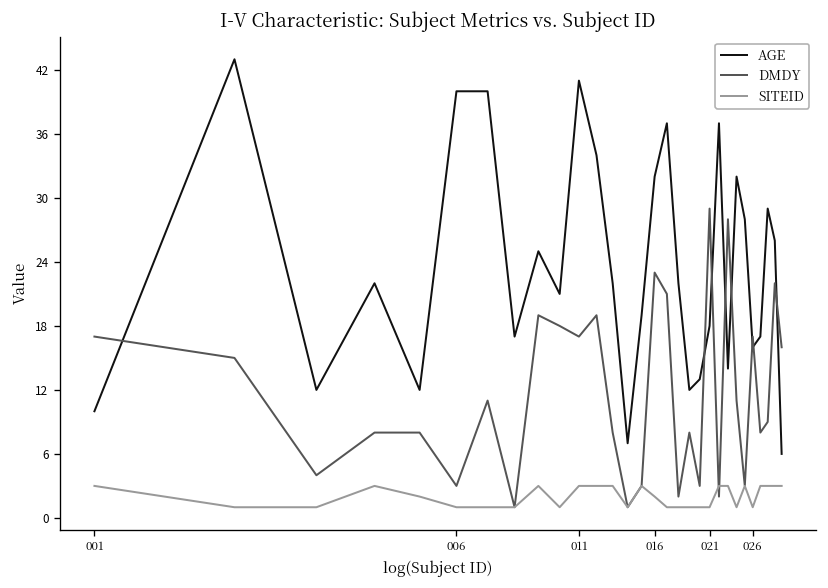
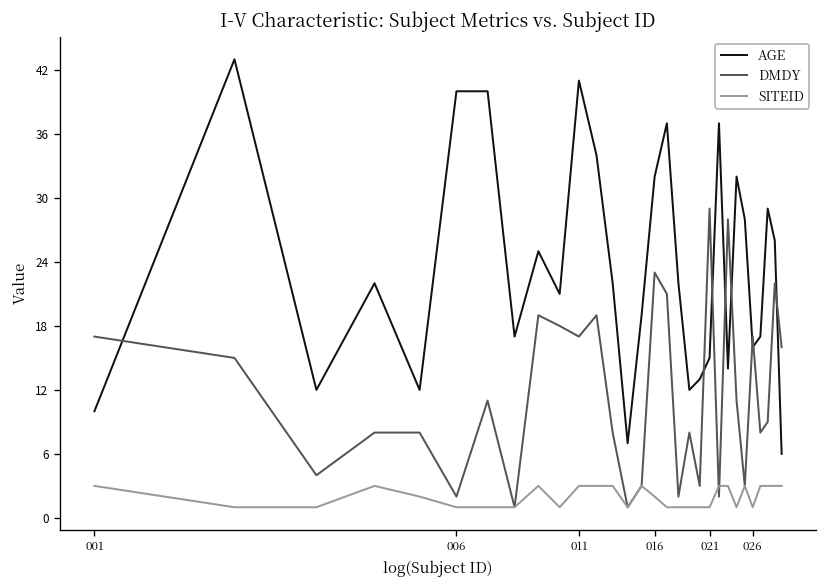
  {
    "AGE": {
      "001": 10,
      "006": 40,
      "011": 41,
      "016": 32,
-     "021": 18,
+     "021": 15,
      "026": 16
    },
    "DMDY": {
      "001": 17,
-     "006": 3,
+     "006": 2,
      "011": 17,
      "016": 23,
      "021": 29,
      "026": 17
    },
    "SITEID": {
      "001": 3,
      "006": 1,
      "011": 3,
      "016": 2,
      "021": 1,
      "026": 1
    }
  }
